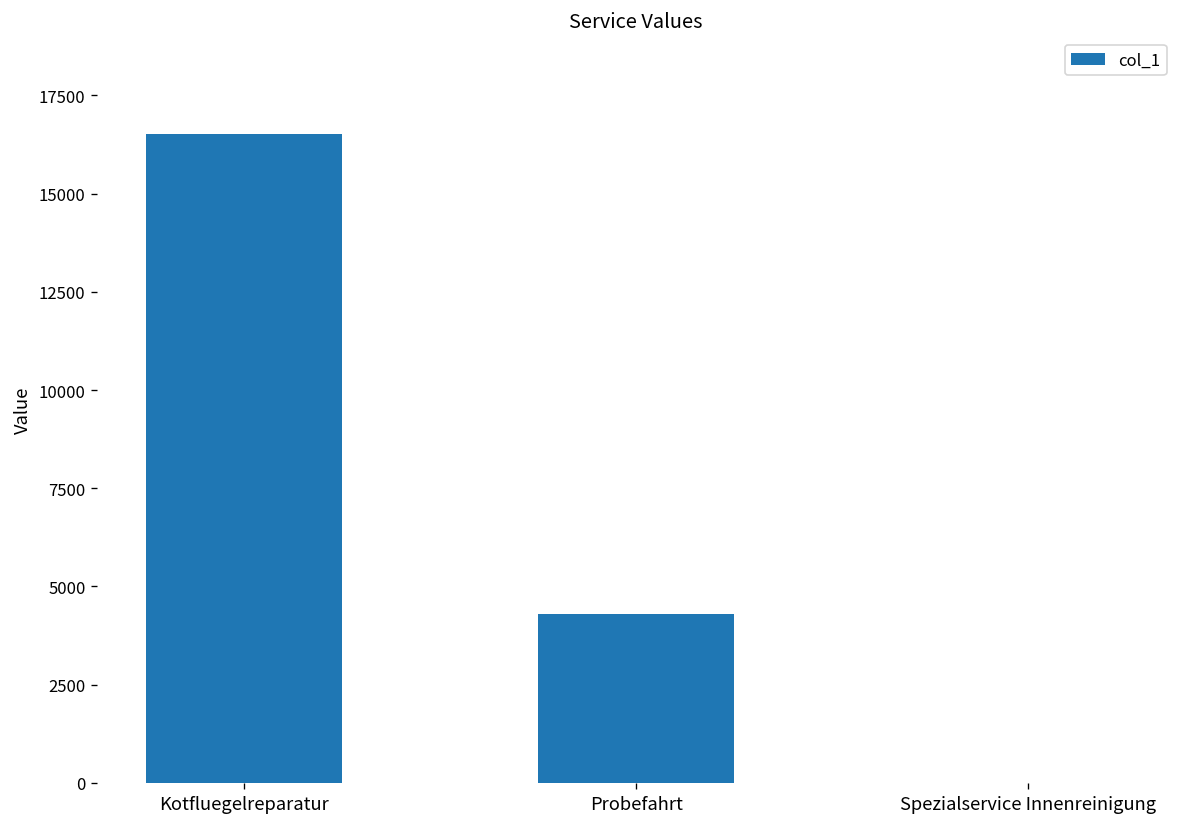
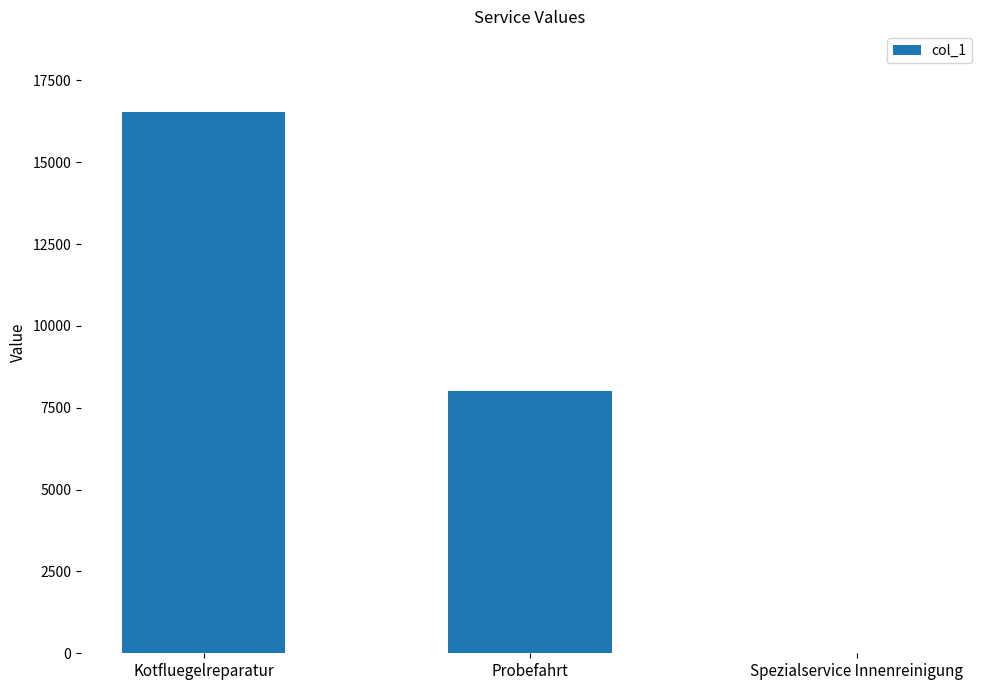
  {
    "Kotfluegelreparatur": 16500,
-   "Probefahrt": 4300,
+   "Probefahrt": 8000,
    "Spezialservice Innenreinigung": 0
  }
